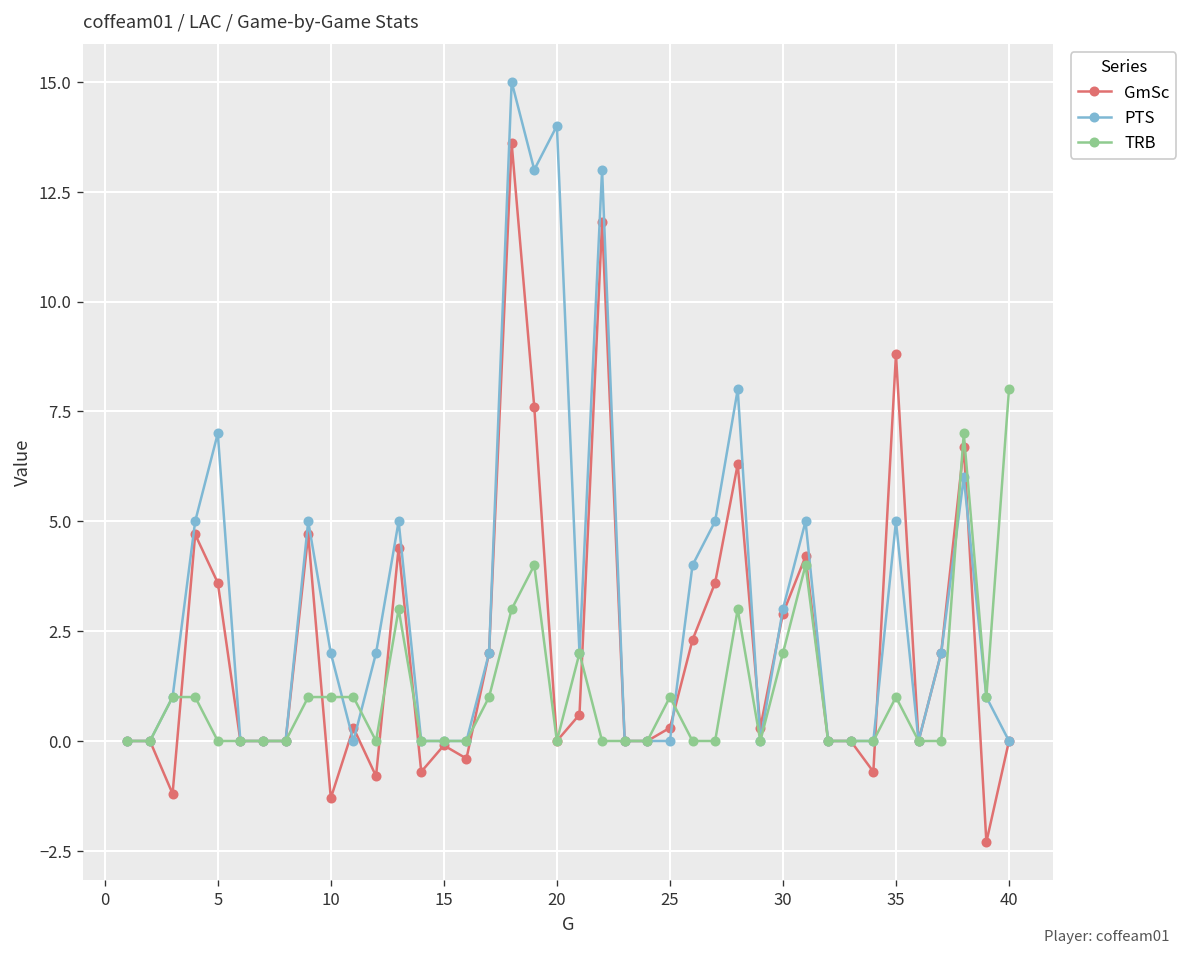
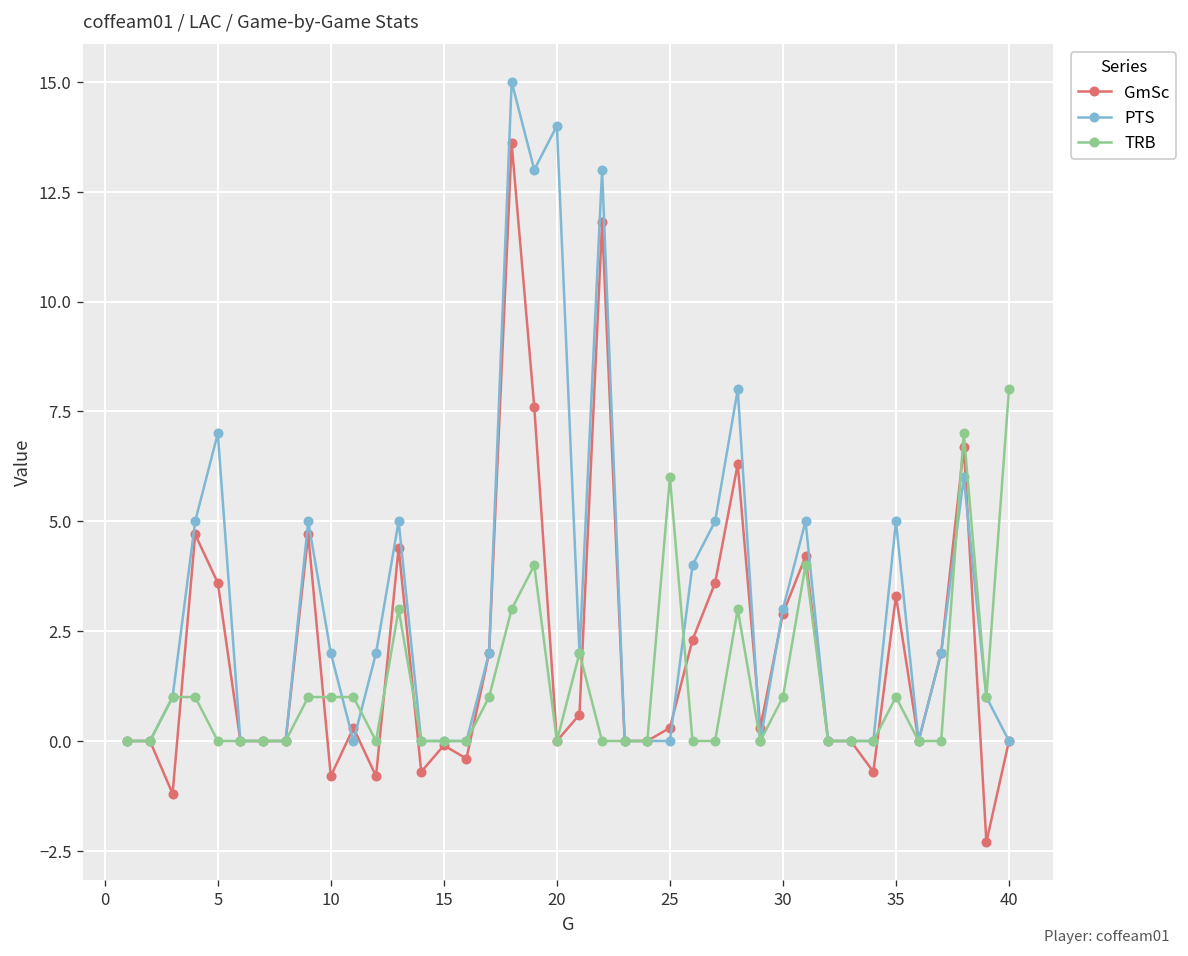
  {
    "GmSc": {
      "5": 3.6,
-     "10": -1.3,
+     "10": -0.8,
      "15": -0.1,
      "25": 0.3,
      "30": 2.9,
-     "35": 8.8
+     "35": 3.3
    },
    "PTS": {
      "5": 7.0,
      "10": 2.0,
      "20": 14.0,
      "25": 0.0,
      "30": 3.0,
      "35": 5.0
    },
    "TRB": {
      "5": 0,
      "10": 1,
-     "25": 1,
-     "30": 2,
+     "25": 6,
+     "30": 1,
      "35": 1,
      "40": 8
    }
  }
